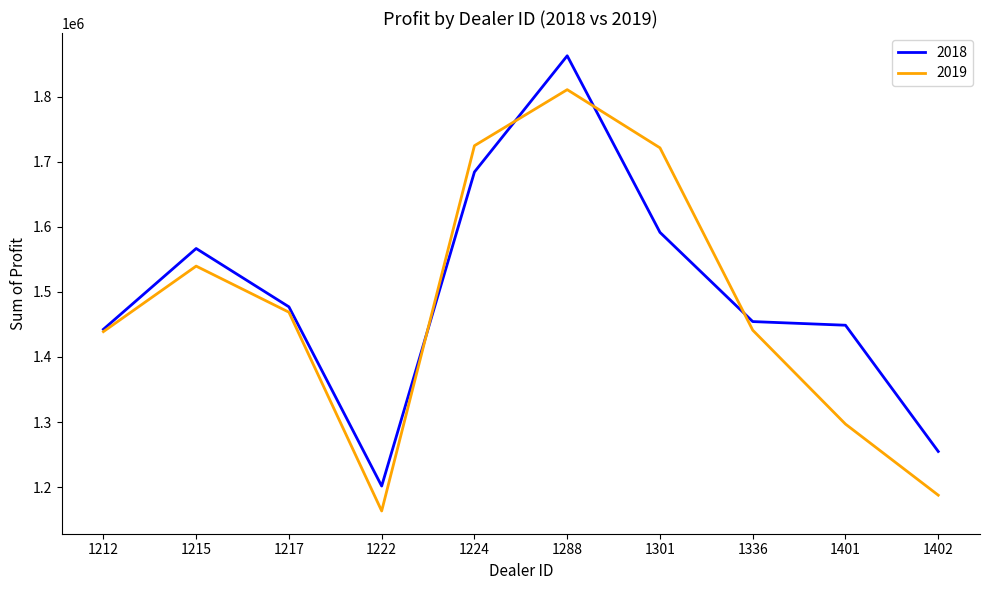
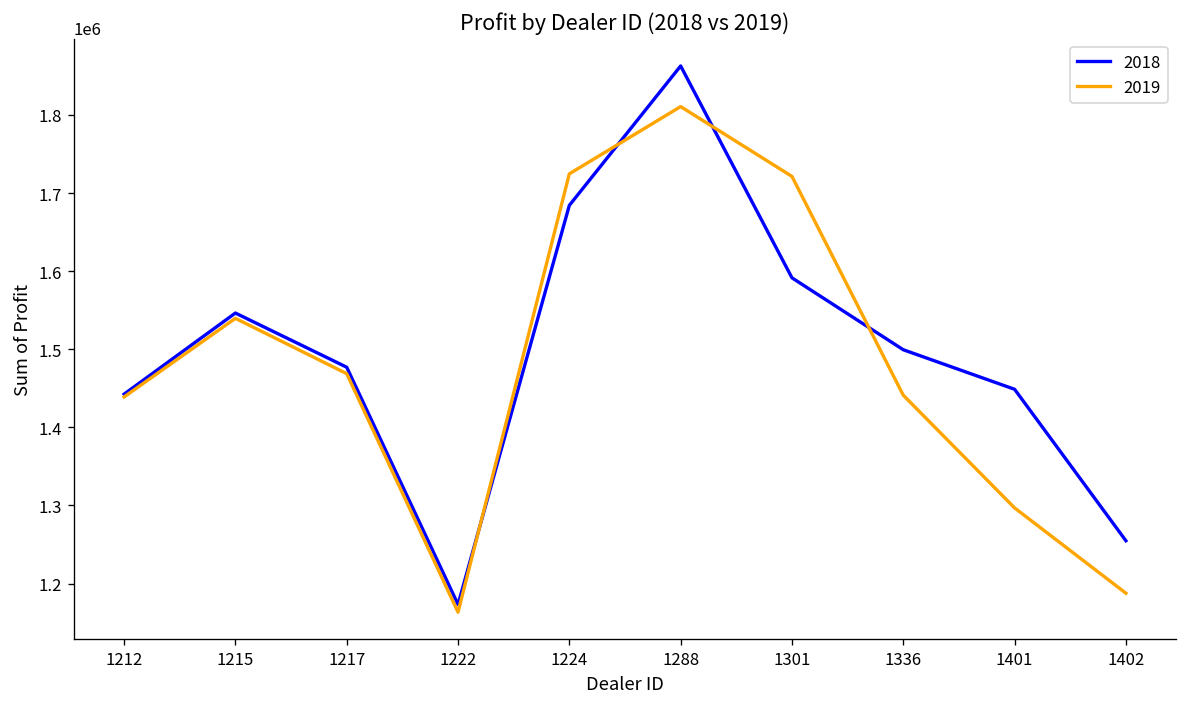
  {
    "2018": {
-     "1215": 1570000,
+     "1215": 1550000,
      "1217": 1480000,
-     "1222": 1200000,
+     "1222": 1170000,
      "1224": 1680000,
      "1288": 1860000,
      "1301": 1590000,
-     "1336": 1450000,
+     "1336": 1500000,
      "1401": 1450000,
      "1402": 1250000
    },
    "2019": {
      "1215": 1540000,
      "1217": 1470000,
      "1222": 1160000,
      "1224": 1720000,
      "1288": 1810000,
      "1301": 1720000,
      "1336": 1440000,
      "1401": 1300000,
      "1402": 1190000
    }
  }
